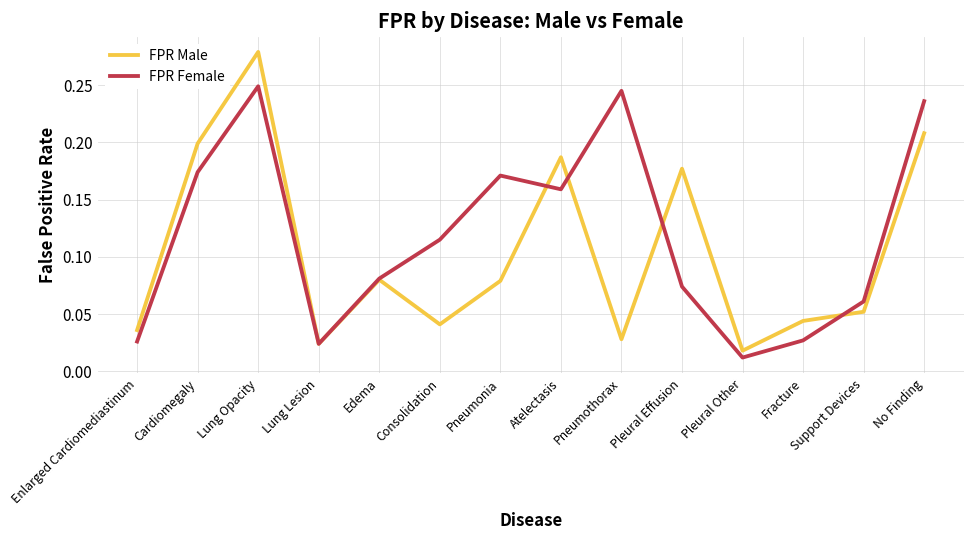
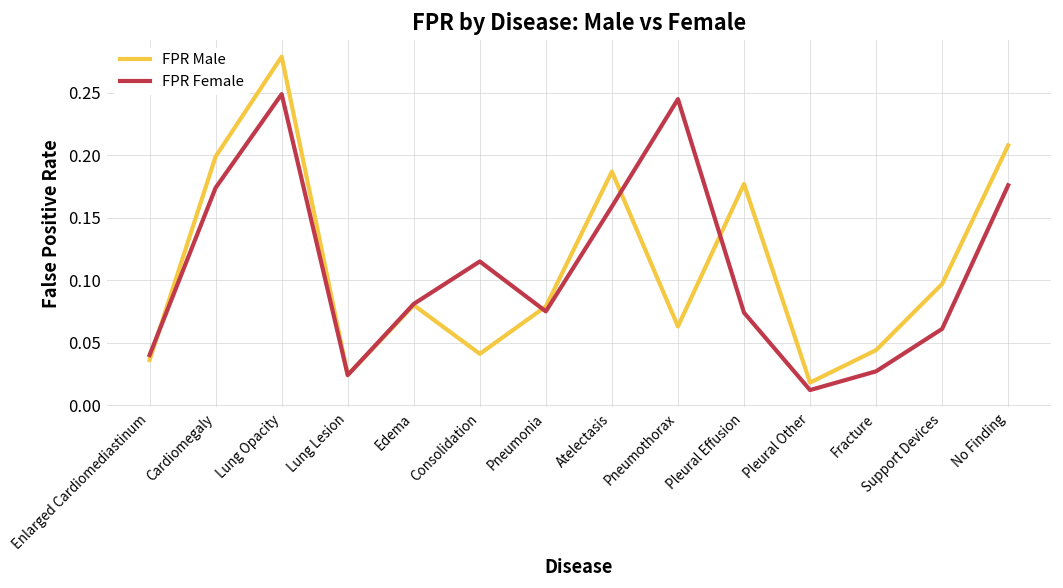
  {
    "FPR Male": {
      "Enlarged Cardiomediastinum": 0.036,
      "Cardiomegaly": 0.199,
      "Lung Opacity": 0.279,
      "Consolidation": 0.041,
      "Pneumonia": 0.079,
      "Atelectasis": 0.187,
-     "Pneumothorax": 0.028,
+     "Pneumothorax": 0.063,
      "Pleural Effusion": 0.177,
      "Pleural Other": 0.018,
      "Fracture": 0.044,
-     "Support Devices": 0.052,
+     "Support Devices": 0.097,
      "No Finding": 0.208
    },
    "FPR Female": {
-     "Enlarged Cardiomediastinum": 0.026,
+     "Enlarged Cardiomediastinum": 0.040,
      "Cardiomegaly": 0.174,
      "Lung Opacity": 0.249,
      "Consolidation": 0.115,
-     "Pneumonia": 0.171,
+     "Pneumonia": 0.075,
      "Atelectasis": 0.159,
      "Pneumothorax": 0.245,
      "Pleural Effusion": 0.074,
      "Pleural Other": 0.012,
      "Fracture": 0.027,
      "Support Devices": 0.061,
-     "No Finding": 0.236
+     "No Finding": 0.176
    }
  }
